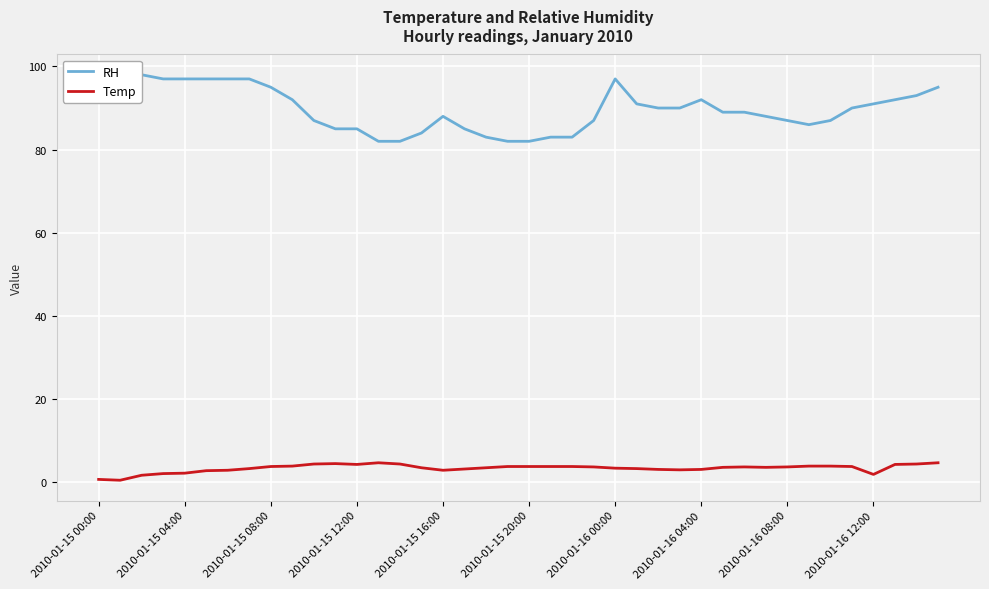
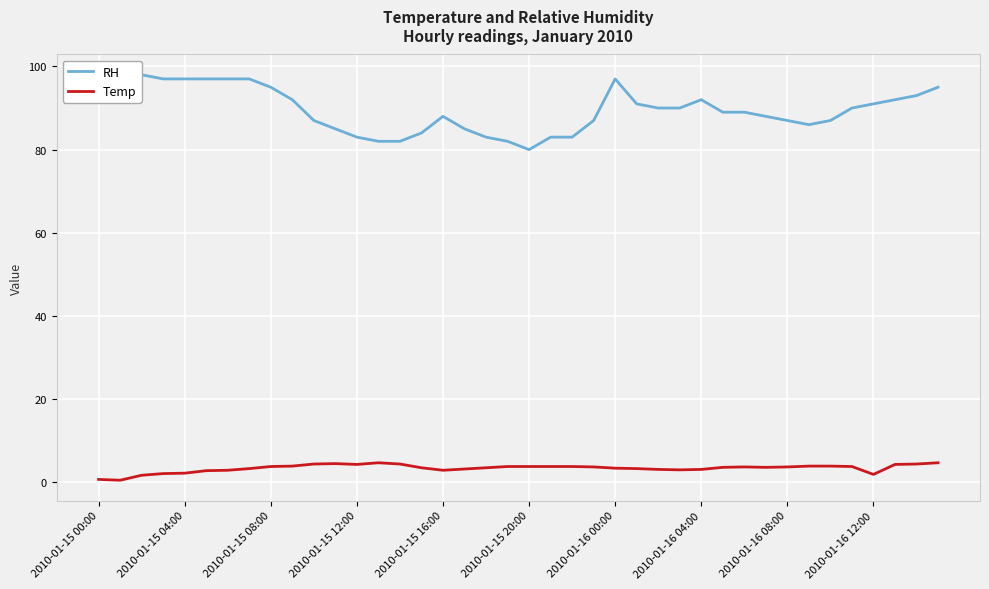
  {
    "RH": {
      "2010-01-15 04:00": 97,
      "2010-01-15 08:00": 95,
-     "2010-01-15 12:00": 85,
+     "2010-01-15 12:00": 83,
      "2010-01-15 16:00": 88,
-     "2010-01-15 20:00": 82,
+     "2010-01-15 20:00": 80,
      "2010-01-16 00:00": 97,
      "2010-01-16 04:00": 92,
      "2010-01-16 08:00": 87,
      "2010-01-16 12:00": 91
    },
    "Temp": {
      "2010-01-15 00:00": 1,
      "2010-01-15 04:00": 2,
      "2010-01-15 08:00": 4,
      "2010-01-15 12:00": 4,
      "2010-01-15 16:00": 3,
      "2010-01-15 20:00": 4,
      "2010-01-16 00:00": 3,
      "2010-01-16 04:00": 3,
      "2010-01-16 08:00": 4,
      "2010-01-16 12:00": 2
    }
  }
